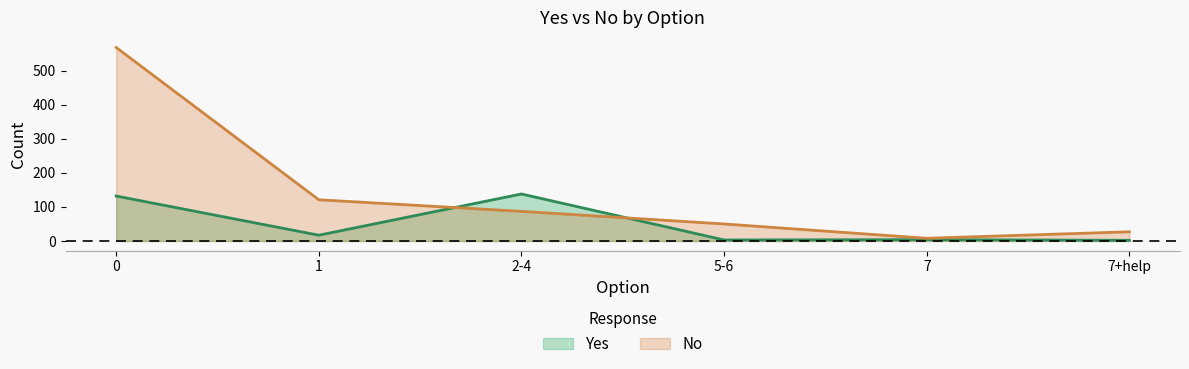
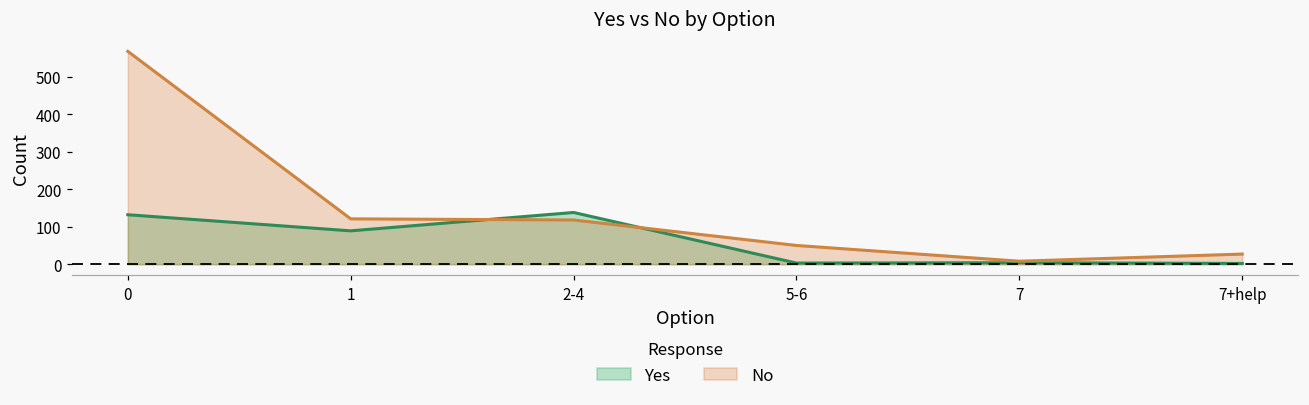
  {
    "Yes": {
      "0": 130,
-     "1": 20,
+     "1": 90,
      "2-4": 140,
      "5-6": 0,
      "7+help": 0
    },
    "No": {
      "0": 570,
      "1": 120,
-     "2-4": 90,
+     "2-4": 120,
      "5-6": 50,
      "7+help": 30
    }
  }
